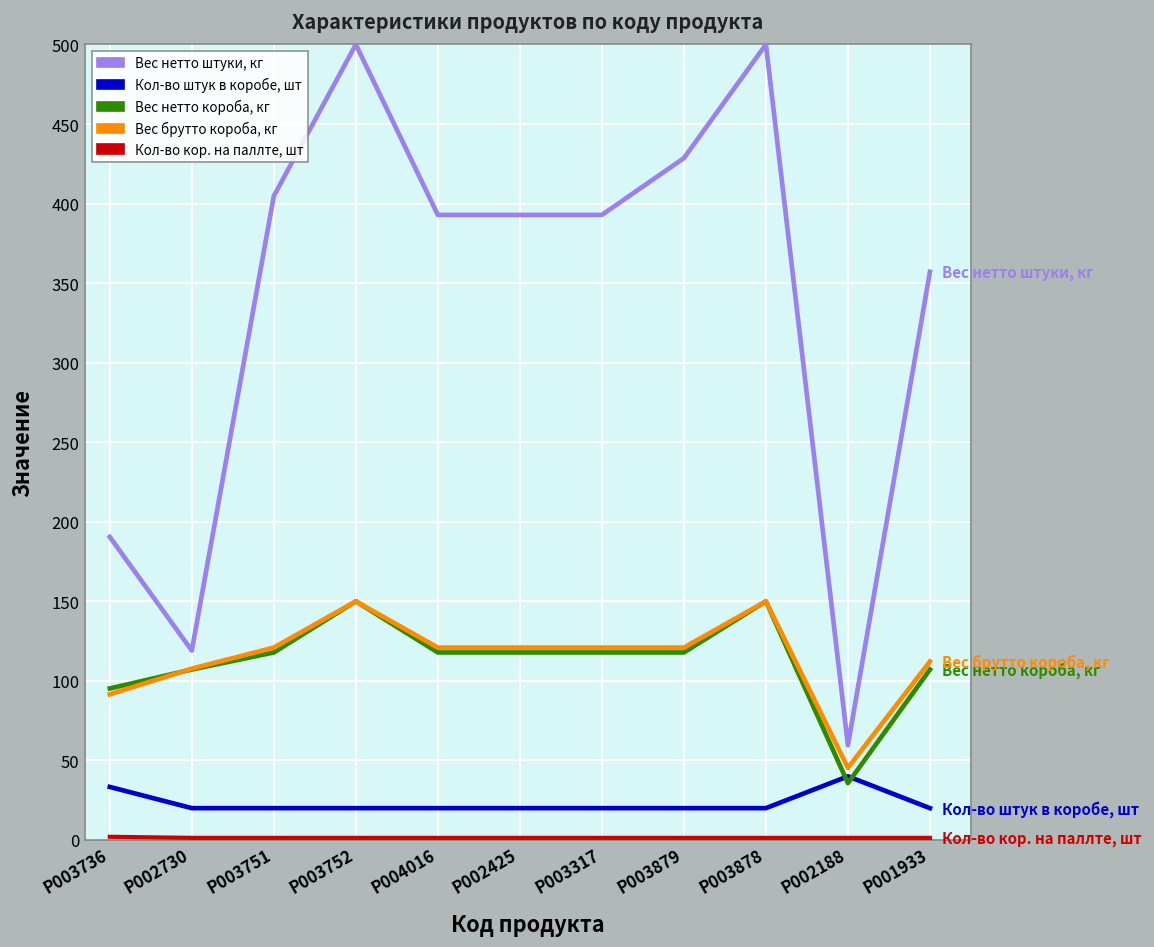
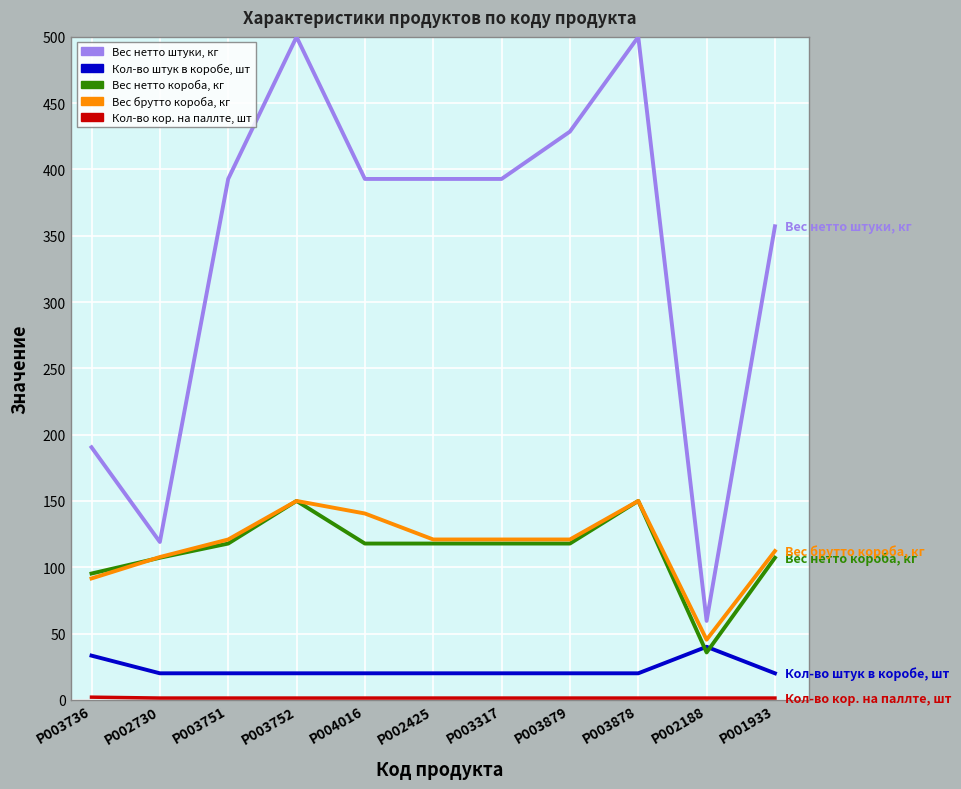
  {
    "Вес нетто штуки, кг": {
      "P003736": 190,
      "P002730": 119,
-     "P003751": 405,
+     "P003751": 393,
      "P003752": 500,
      "P004016": 393,
      "P002425": 393,
      "P003317": 393,
      "P003879": 429,
      "P003878": 500,
      "P002188": 60,
      "P001933": 357
    },
    "Кол-во штук в коробе, шт": {
      "P003736": 33,
      "P002730": 20,
      "P003751": 20,
      "P003752": 20,
      "P004016": 20,
      "P002425": 20,
      "P003317": 20,
      "P003879": 20,
      "P003878": 20,
      "P002188": 40,
      "P001933": 20
    },
    "Вес нетто короба, кг": {
      "P003736": 95,
      "P003751": 118,
      "P004016": 118,
      "P002425": 118,
      "P003317": 118,
      "P003879": 118,
      "P002188": 36,
      "P001933": 107
    },
    "Вес брутто короба, кг": {
      "P003736": 92,
      "P003751": 121,
-     "P004016": 121,
+     "P004016": 141,
      "P002425": 121,
      "P003317": 121,
      "P003879": 121,
      "P002188": 45,
      "P001933": 112
    },
    "Кол-во кор. на паллте, шт": {
      "P003736": 2,
      "P002730": 1,
      "P003751": 1,
      "P003752": 1,
      "P004016": 1,
      "P002425": 1,
      "P003317": 1,
      "P003879": 1,
      "P003878": 1,
      "P002188": 1,
      "P001933": 1
    }
  }
